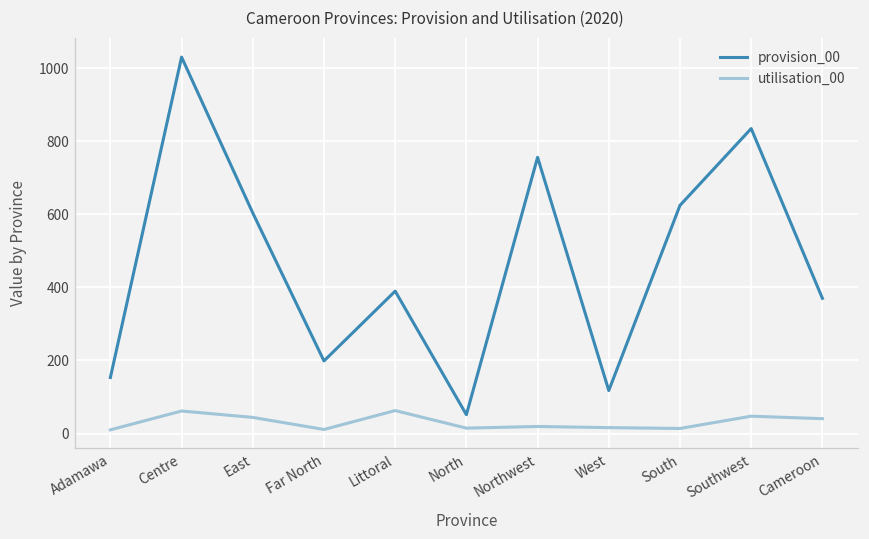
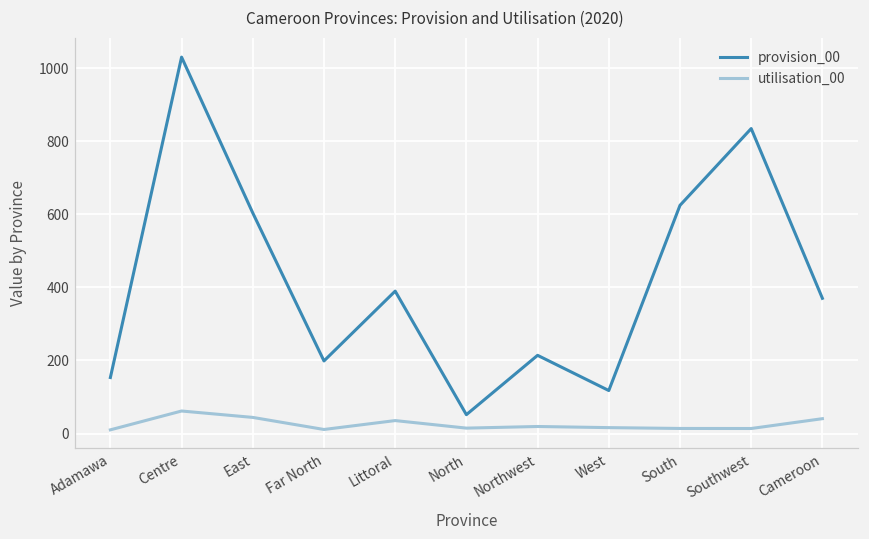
  {
    "provision_00": {
      "Adamawa": 150,
      "Centre": 1030,
      "East": 600,
      "Far North": 200,
      "Littoral": 390,
      "North": 50,
-     "Northwest": 760,
+     "Northwest": 210,
      "West": 120,
      "South": 620,
      "Southwest": 840,
      "Cameroon": 370
    },
    "utilisation_00": {
      "Adamawa": 10,
      "Centre": 60,
      "East": 40,
      "Far North": 10,
-     "Littoral": 60,
+     "Littoral": 40,
      "North": 10,
      "Northwest": 20,
      "West": 20,
      "South": 10,
-     "Southwest": 50,
+     "Southwest": 10,
      "Cameroon": 40
    }
  }
